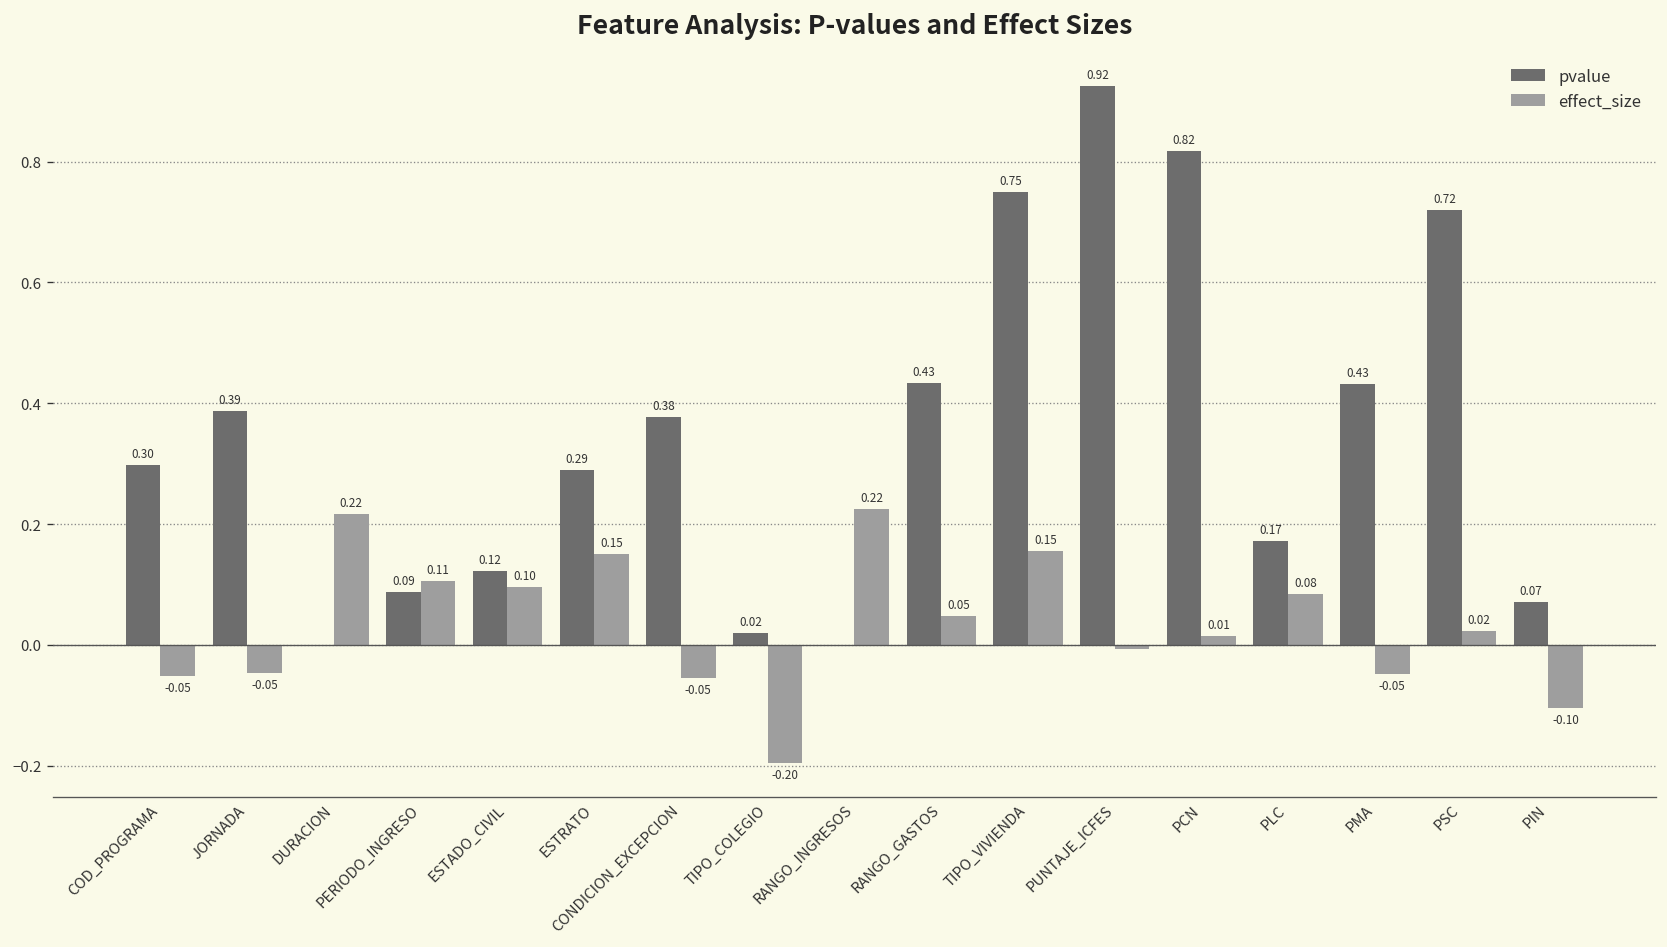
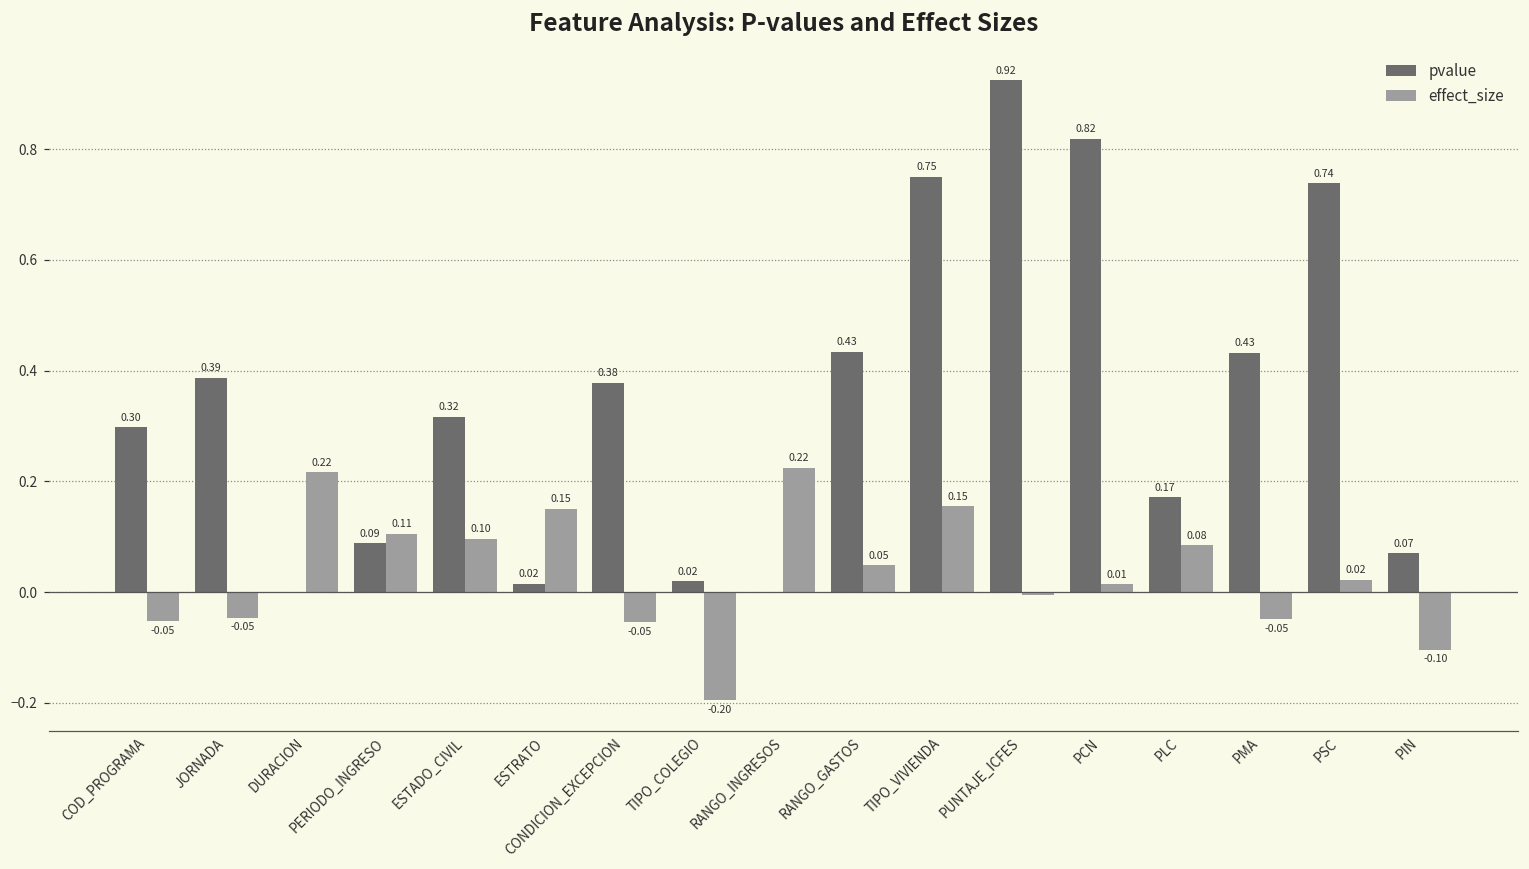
  {
    "pvalue": {
      "COD_PROGRAMA": 0.30,
      "JORNADA": 0.39,
      "PERIODO_INGRESO": 0.09,
-     "ESTADO_CIVIL": 0.12,
-     "ESTRATO": 0.29,
+     "ESTADO_CIVIL": 0.32,
+     "ESTRATO": 0.02,
      "CONDICION_EXCEPCION": 0.38,
      "TIPO_COLEGIO": 0.02,
      "RANGO_GASTOS": 0.43,
      "TIPO_VIVIENDA": 0.75,
      "PUNTAJE_ICFES": 0.92,
      "PCN": 0.82,
      "PLC": 0.17,
      "PMA": 0.43,
-     "PSC": 0.72,
+     "PSC": 0.74,
      "PIN": 0.07
    },
    "effect_size": {
      "COD_PROGRAMA": -0.05,
      "JORNADA": -0.05,
      "DURACION": 0.22,
      "PERIODO_INGRESO": 0.11,
      "ESTADO_CIVIL": 0.10,
      "ESTRATO": 0.15,
      "CONDICION_EXCEPCION": -0.05,
      "TIPO_COLEGIO": -0.20,
      "RANGO_INGRESOS": 0.22,
      "RANGO_GASTOS": 0.05,
      "TIPO_VIVIENDA": 0.15,
      "PCN": 0.01,
      "PLC": 0.08,
      "PMA": -0.05,
      "PSC": 0.02,
      "PIN": -0.10
    }
  }
